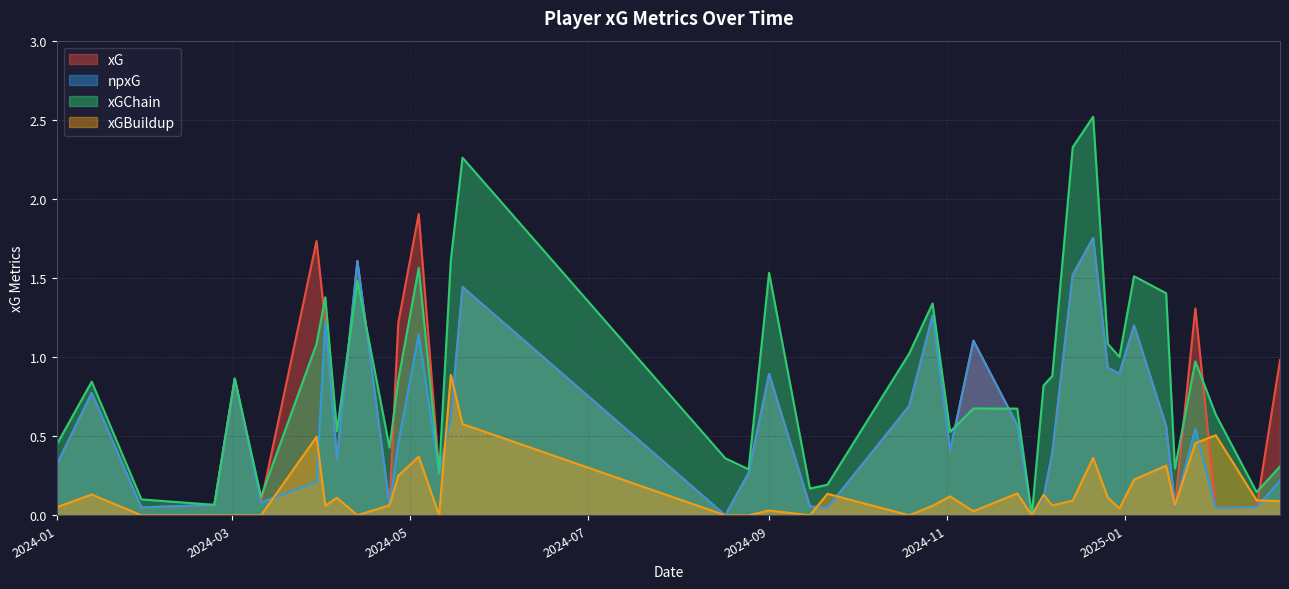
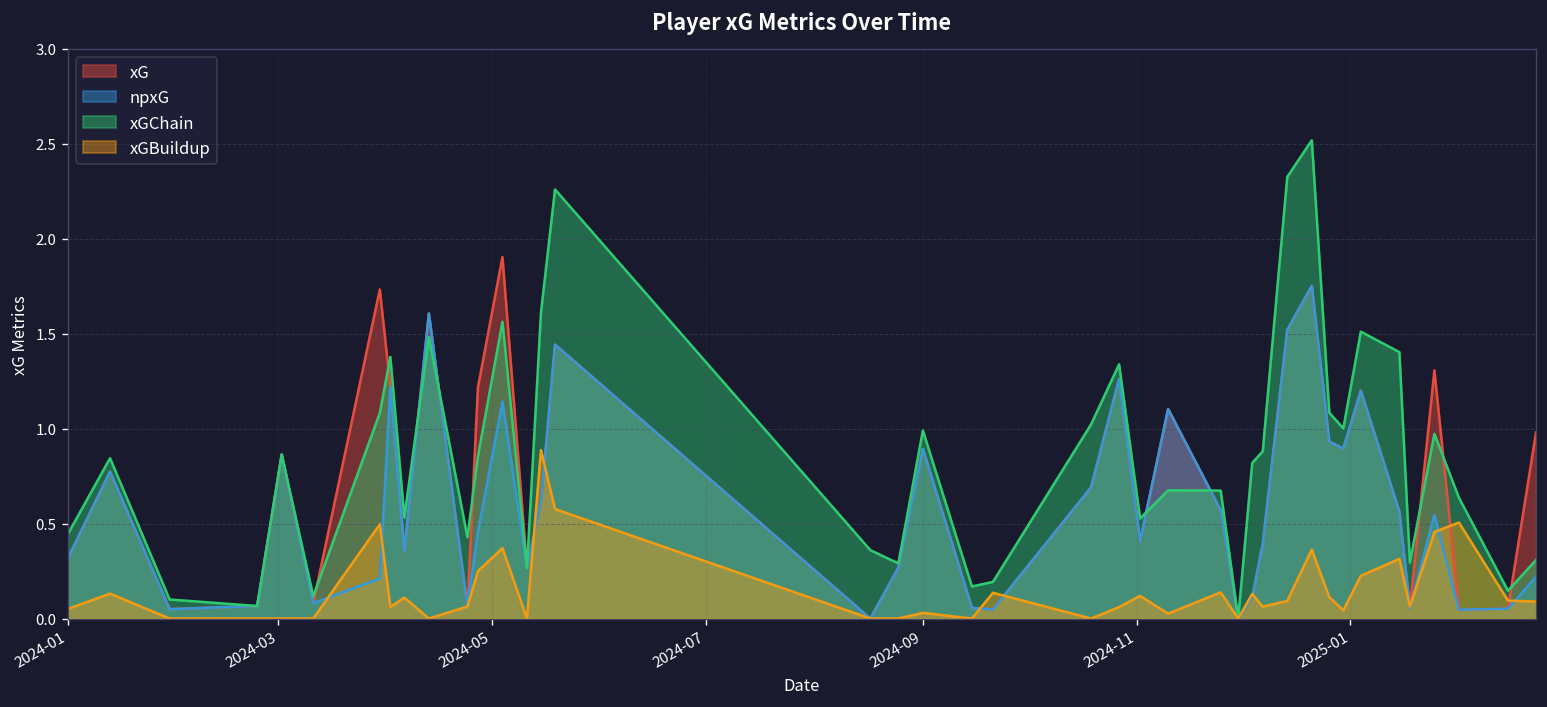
  {
    "xGChain": {
      "2024-01": 0.45,
-     "2024-09": 1.53
+     "2024-09": 0.99
    },
    "xGBuildup": {
      "2024-01": 0.05,
      "2024-09": 0.03
    }
  }
